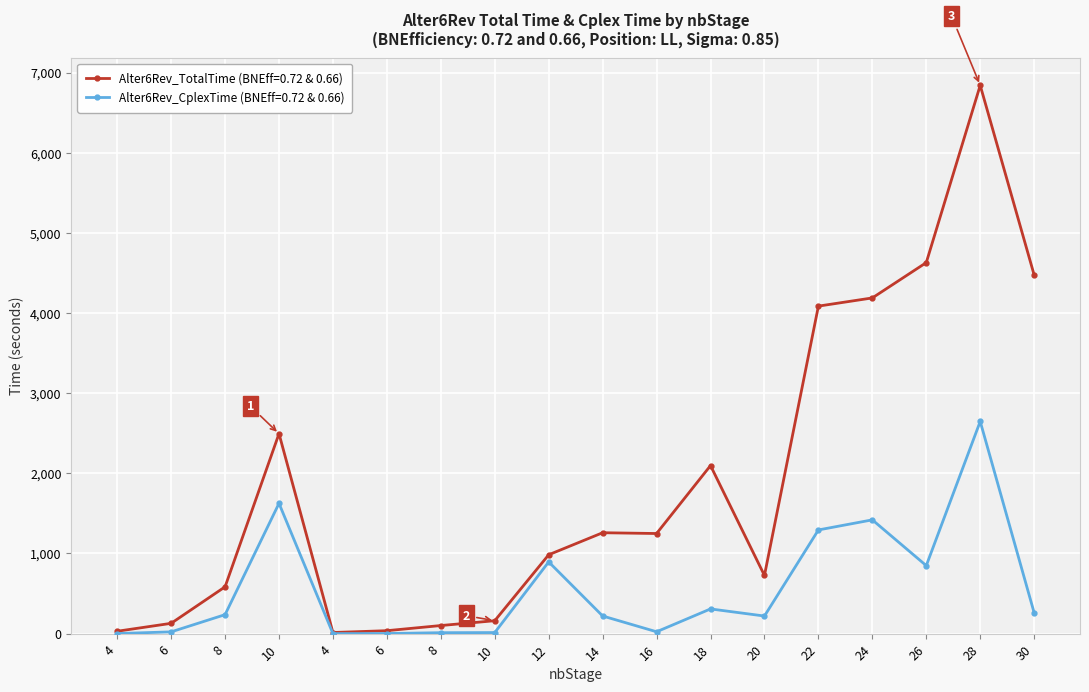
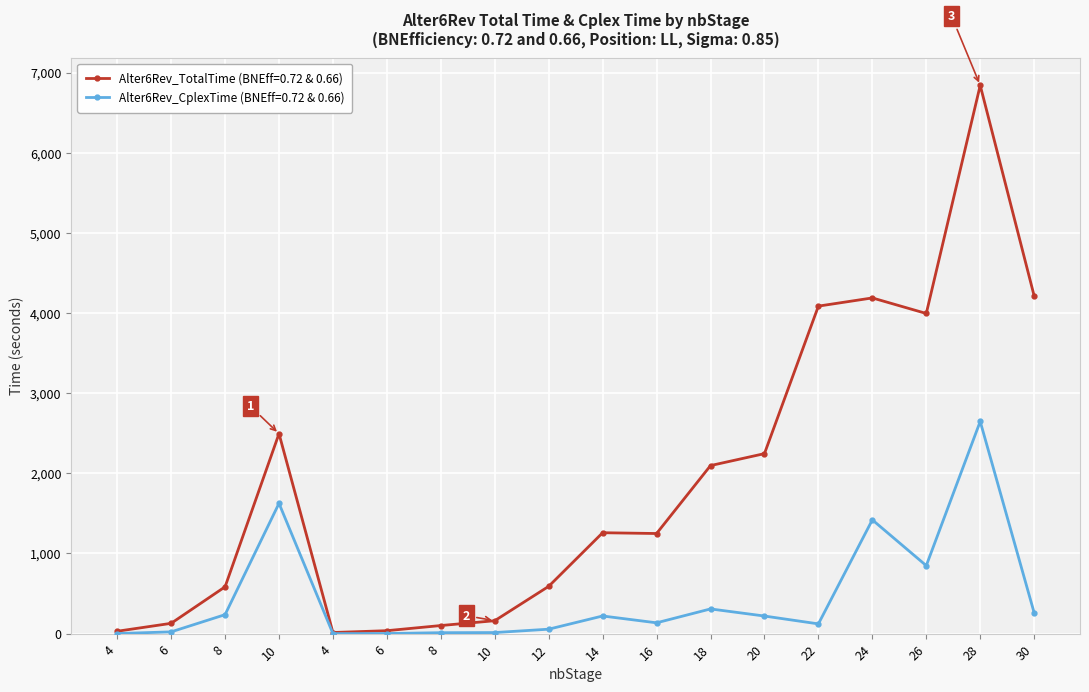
  {
    "Alter6Rev_TotalTime (BNEff=0.72 & 0.66)": {
-     "12": "1,000",
+     "12": "600",
      "14": "1,300",
      "16": "1,200",
      "18": "2,100",
-     "20": "700",
+     "20": "2,200",
      "22": "4,100",
      "24": "4,200",
-     "26": "4,600",
+     "26": "4,000",
      "28": "6,800",
-     "30": "4,500"
+     "30": "4,200"
    },
    "Alter6Rev_CplexTime (BNEff=0.72 & 0.66)": {
-     "12": "900",
+     "12": "100",
      "14": "200",
-     "16": "0",
+     "16": "100",
      "18": "300",
      "20": "200",
-     "22": "1,300",
+     "22": "100",
      "24": "1,400",
      "26": "800",
      "28": "2,600",
      "30": "300"
    }
  }
